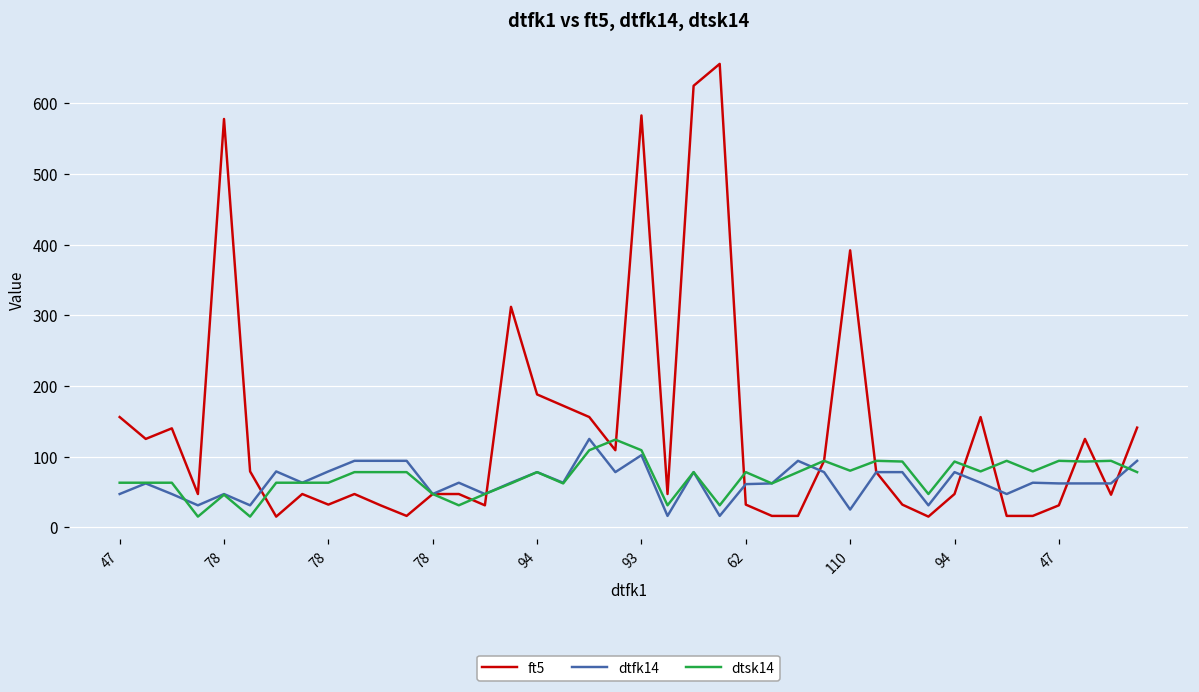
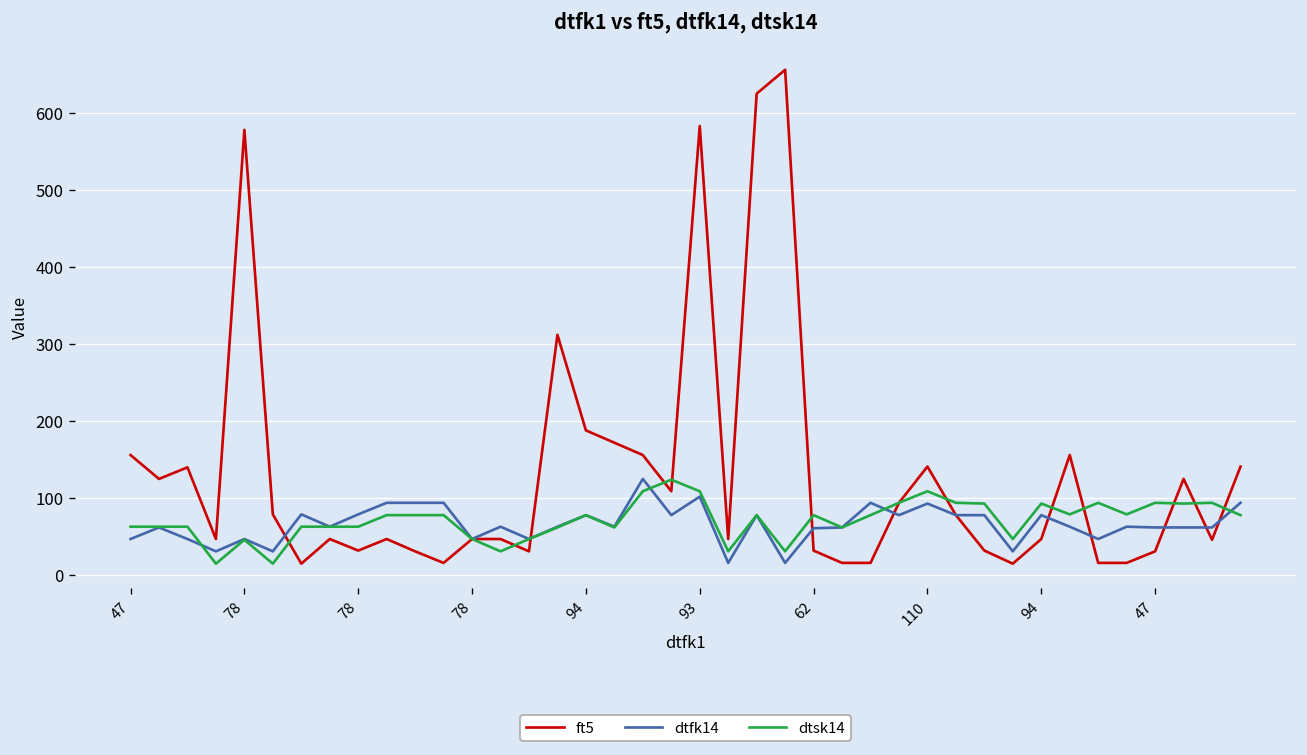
  {
    "ft5": {
      "93": 580,
      "62": 30,
-     "110": 390
+     "110": 140
    },
    "dtfk14": {
      "93": 100,
      "62": 60,
-     "110": 30
+     "110": 90
    },
    "dtsk14": {
      "93": 110,
      "62": 80,
-     "110": 80
+     "110": 110
    }
  }
